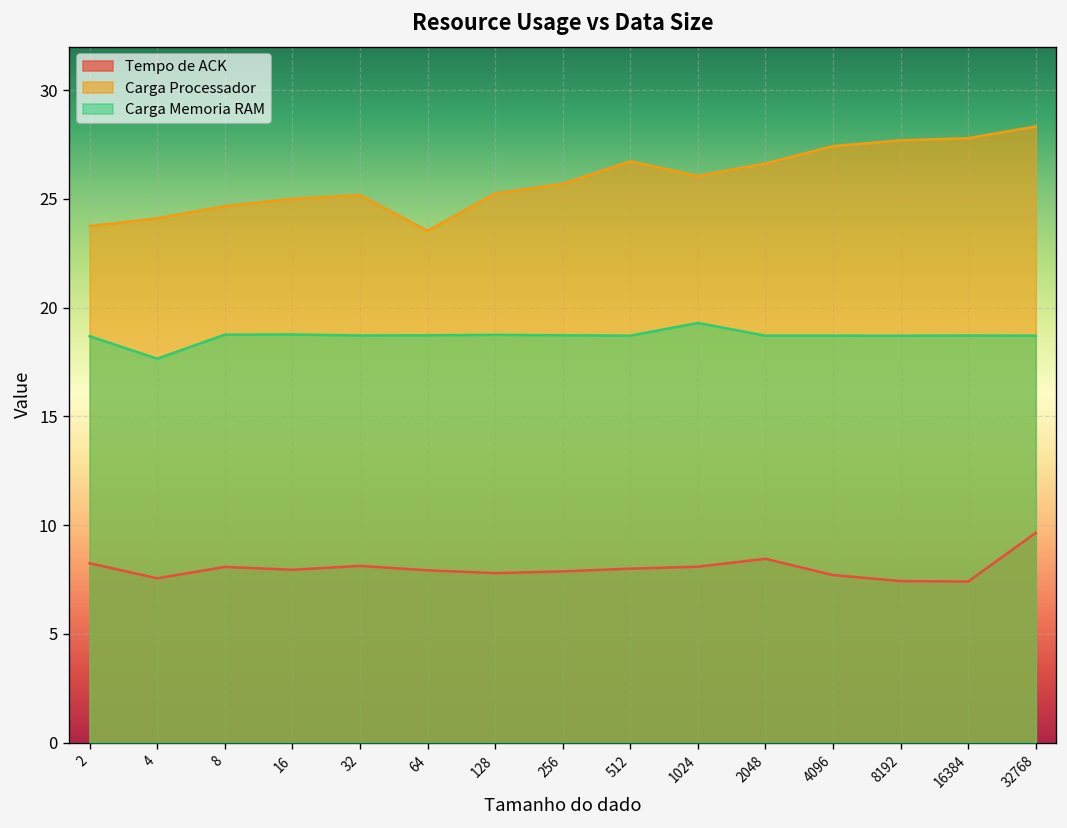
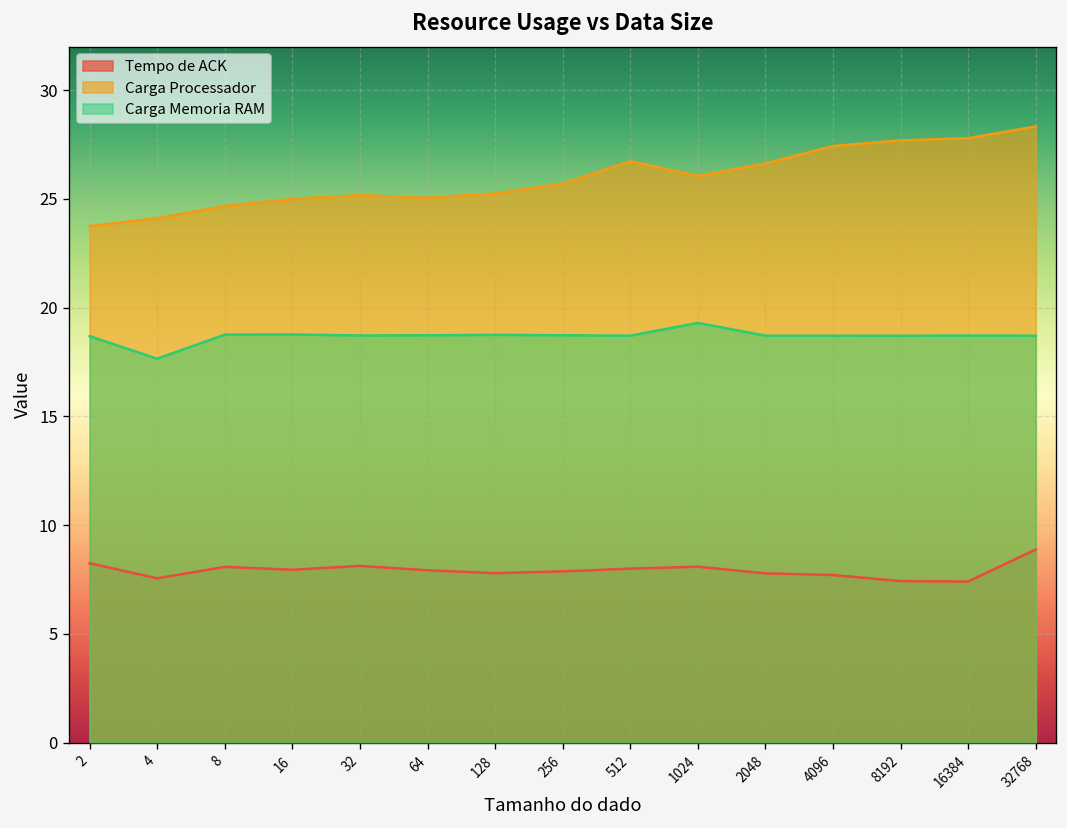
  {
    "Tempo de ACK": {
      "2": 8.2,
      "4": 7.6,
      "8": 8.1,
      "16": 7.9,
      "32": 8.1,
      "64": 7.9,
      "128": 7.8,
      "256": 7.9,
      "512": 8.0,
      "1024": 8.1,
-     "2048": 8.5,
+     "2048": 7.8,
      "4096": 7.7,
      "8192": 7.4,
      "16384": 7.4,
-     "32768": 9.6
+     "32768": 8.9
    },
    "Carga Processador": {
      "2": 23.8,
      "4": 24.1,
      "8": 24.7,
      "16": 25.0,
      "32": 25.2,
-     "64": 23.5,
+     "64": 25.1,
      "128": 25.3,
      "256": 25.7,
      "512": 26.7,
      "1024": 26.1,
      "2048": 26.6,
      "4096": 27.4,
      "8192": 27.7,
      "16384": 27.8,
      "32768": 28.3
    },
    "Carga Memoria RAM": {
      "2": 18.7,
      "4": 17.7,
      "8": 18.8,
      "16": 18.8,
      "32": 18.7,
      "64": 18.7,
      "128": 18.7,
      "256": 18.7,
      "512": 18.7,
      "1024": 19.3,
      "2048": 18.7,
      "4096": 18.7,
      "8192": 18.7,
      "16384": 18.7,
      "32768": 18.7
    }
  }
